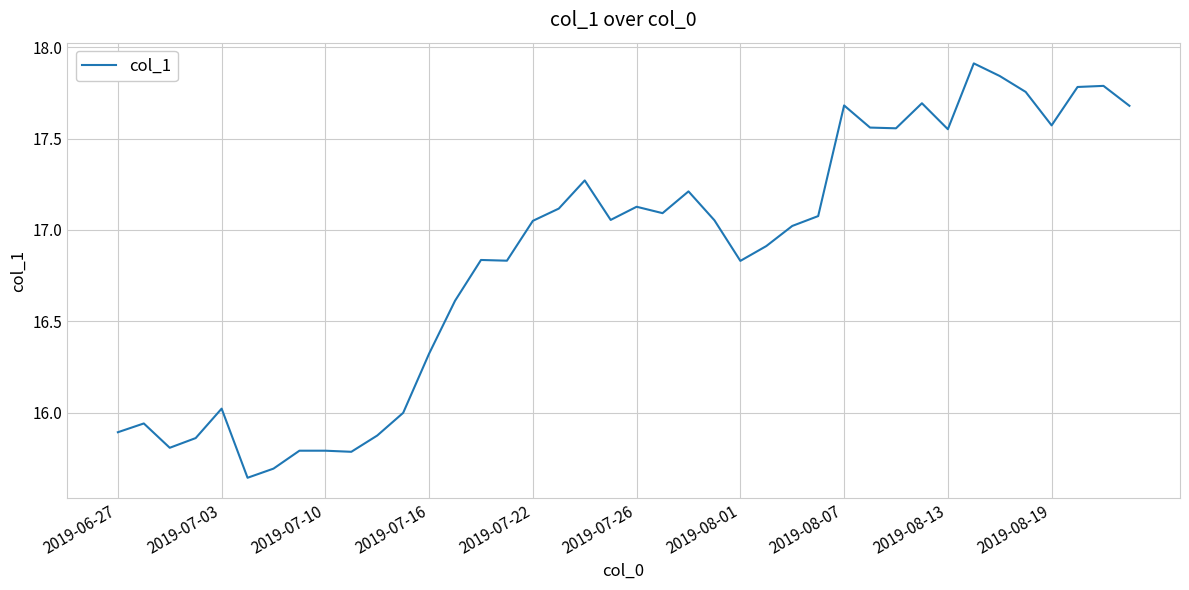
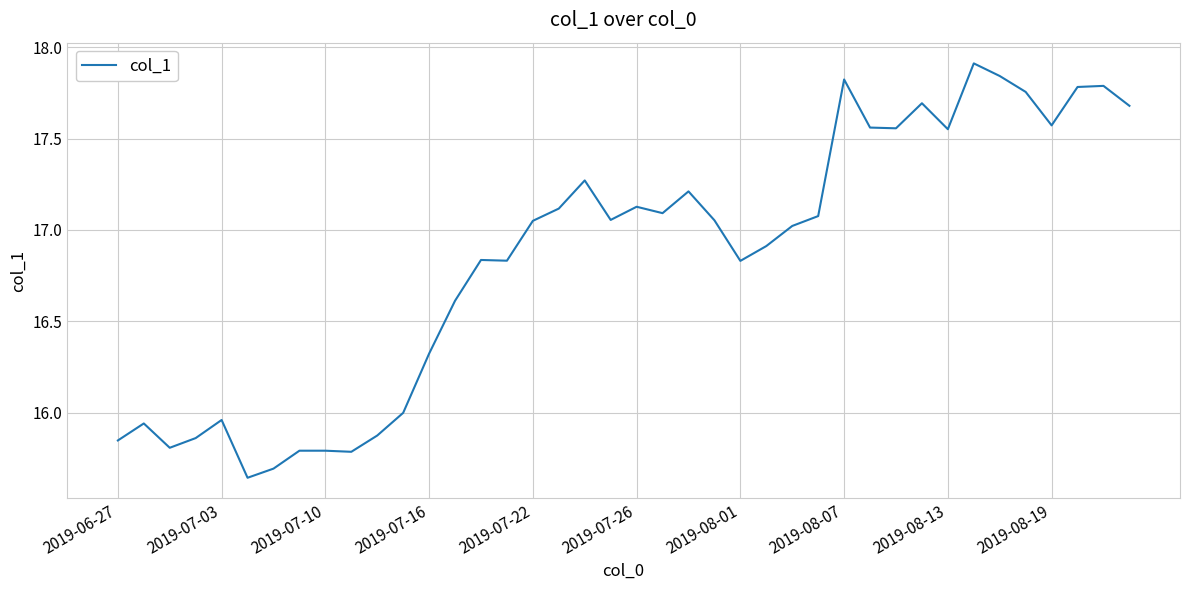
  {
-   "2019-06-27": 15.89,
-   "2019-07-03": 16.02,
+   "2019-06-27": 15.85,
+   "2019-07-03": 15.96,
    "2019-07-10": 15.79,
    "2019-07-16": 16.32,
    "2019-07-22": 17.05,
    "2019-07-26": 17.13,
    "2019-08-01": 16.83,
-   "2019-08-07": 17.68,
+   "2019-08-07": 17.82,
    "2019-08-13": 17.55,
    "2019-08-19": 17.57
  }
